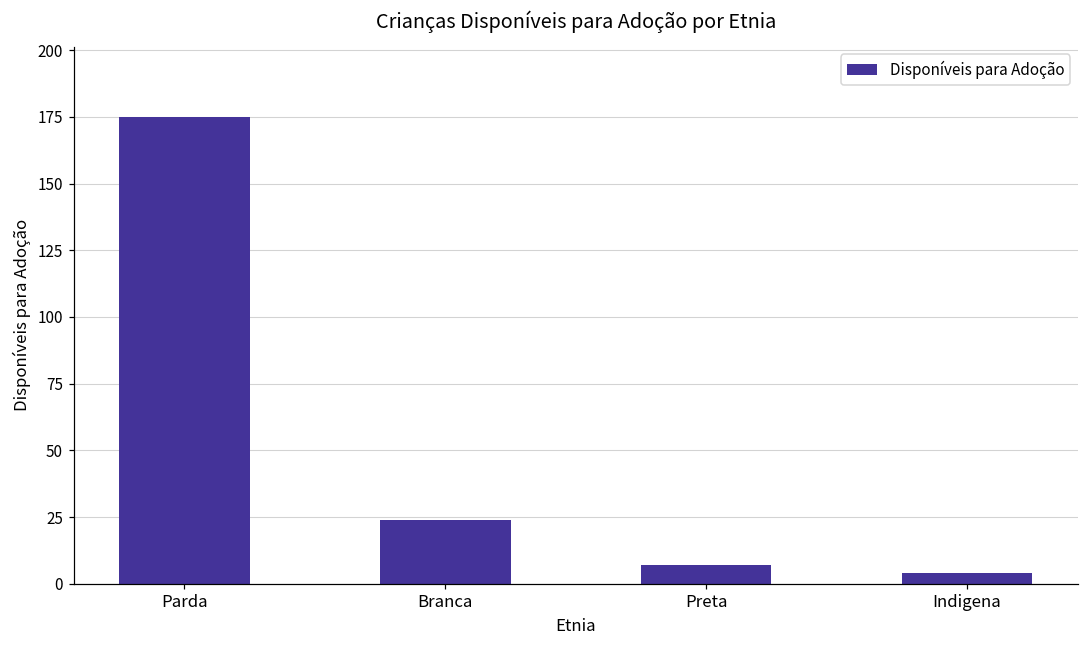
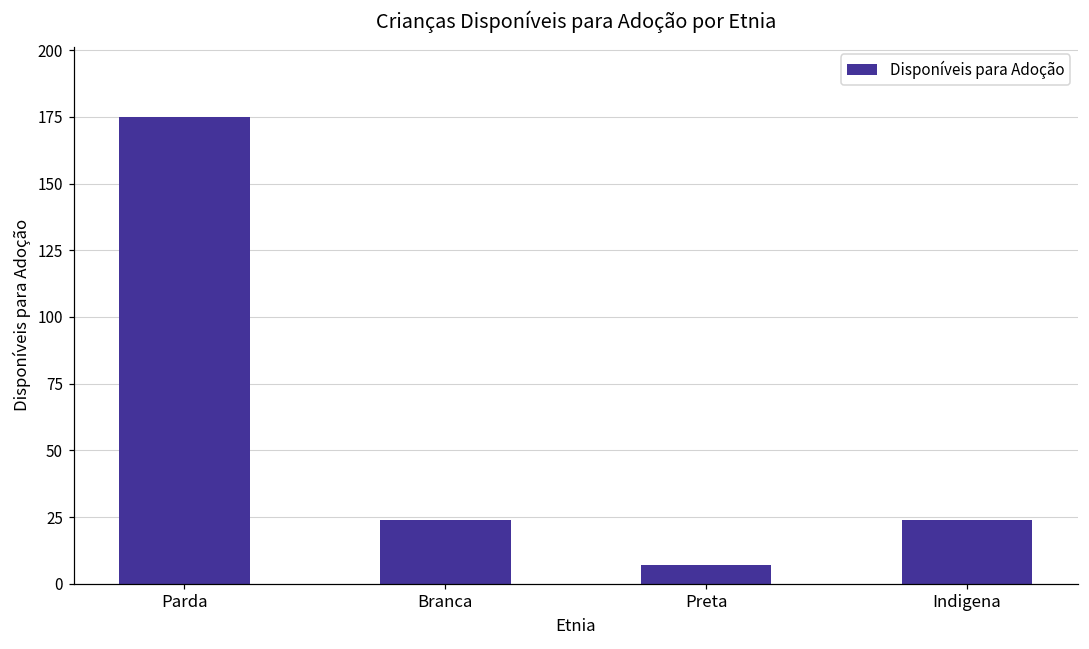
  {
    "Parda": 175,
    "Branca": 24,
    "Preta": 7,
-   "Indigena": 4
+   "Indigena": 24
  }
